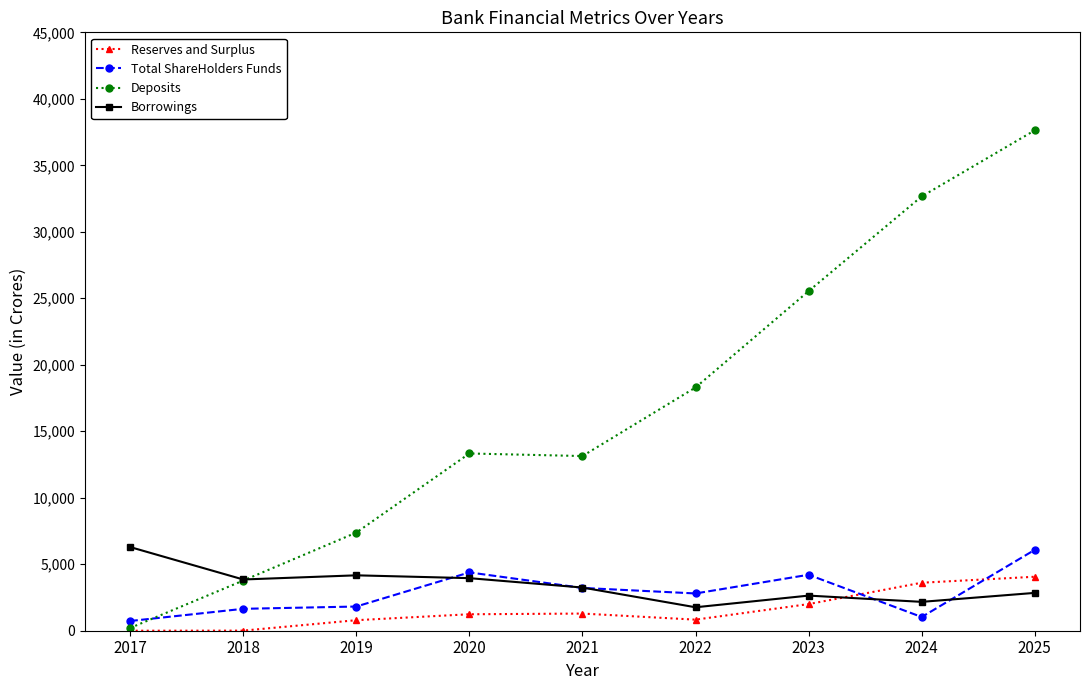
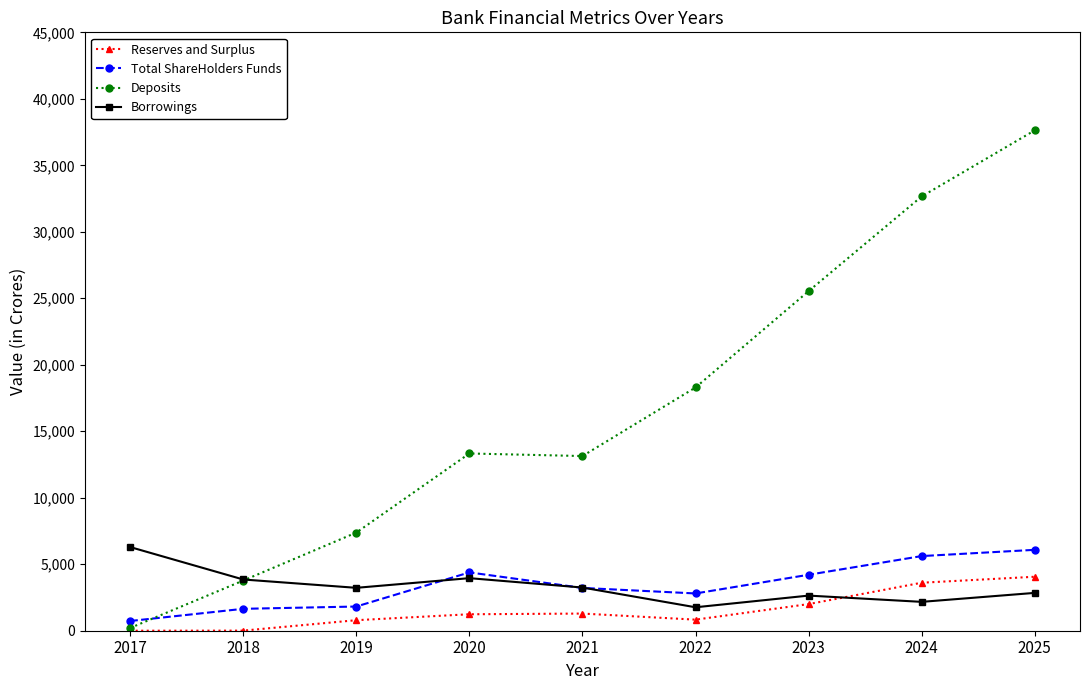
  {
    "Reserves and Surplus": {
      "2017": "0",
      "2018": "0",
      "2019": "800",
      "2020": "1,200",
      "2021": "1,300",
      "2022": "800",
      "2023": "2,000",
      "2024": "3,600",
      "2025": "4,100"
    },
    "Total ShareHolders Funds": {
      "2017": "700",
      "2018": "1,600",
      "2019": "1,800",
      "2020": "4,400",
      "2022": "2,800",
      "2023": "4,200",
-     "2024": "1,000",
+     "2024": "5,600",
      "2025": "6,100"
    },
    "Deposits": {
      "2017": "200",
      "2019": "7,400",
      "2020": "13,300",
      "2021": "13,100",
      "2022": "18,300",
      "2023": "25,500",
      "2024": "32,700",
      "2025": "37,600"
    },
    "Borrowings": {
      "2017": "6,300",
-     "2019": "4,200",
+     "2019": "3,200",
      "2020": "4,000",
      "2022": "1,800",
      "2023": "2,600",
      "2024": "2,200",
      "2025": "2,800"
    }
  }
